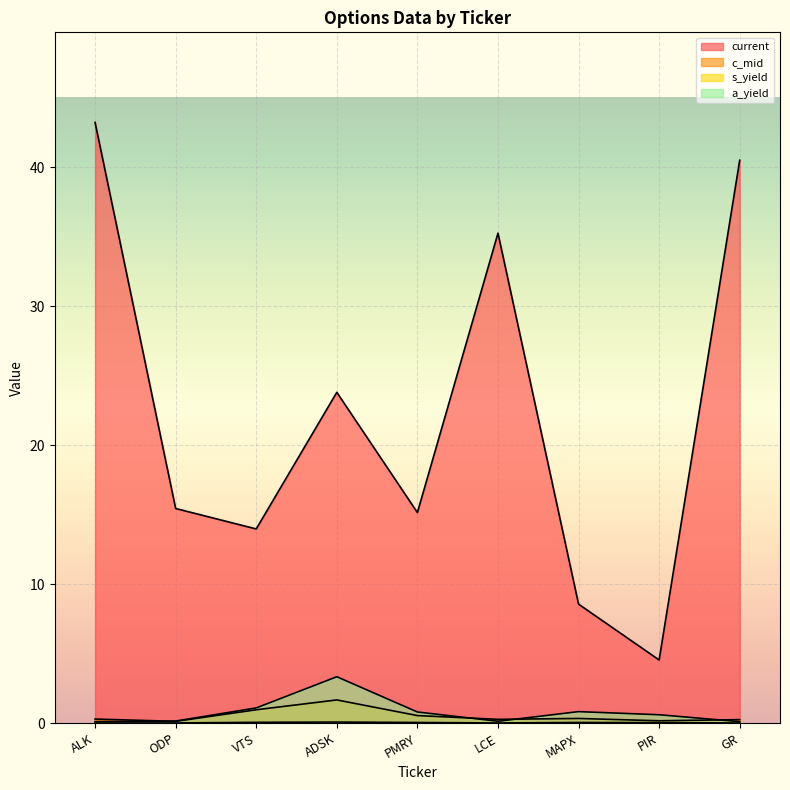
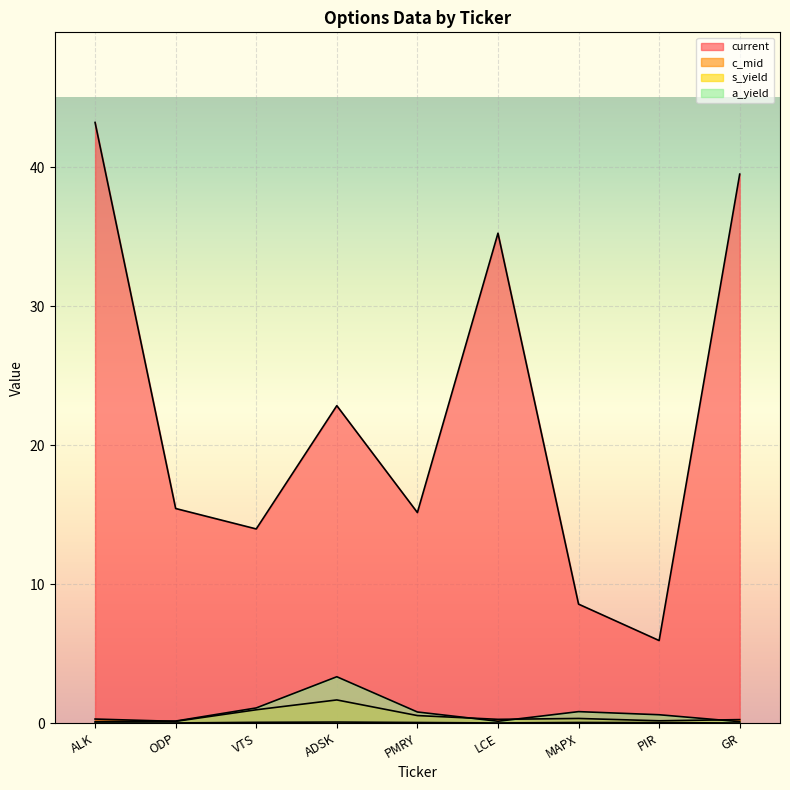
  {
    "current": {
      "ALK": 43.2,
      "ODP": 15.4,
      "VTS": 14.0,
-     "ADSK": 23.8,
+     "ADSK": 22.8,
      "PMRY": 15.2,
      "LCE": 35.3,
      "MAPX": 8.6,
-     "PIR": 4.5,
-     "GR": 40.5
+     "PIR": 5.9,
+     "GR": 39.5
    },
    "c_mid": {
      "ALK": 0.3,
      "ADSK": 1.7,
      "PMRY": 0.5,
      "MAPX": 0.3
    },
    "s_yield": {
      "VTS": 0.1,
      "ADSK": 0.1,
      "PMRY": 0.0,
      "MAPX": 0.0
    },
    "a_yield": {
      "ADSK": 3.3,
      "PMRY": 0.8,
      "MAPX": 0.8,
      "PIR": 0.6
    }
  }
